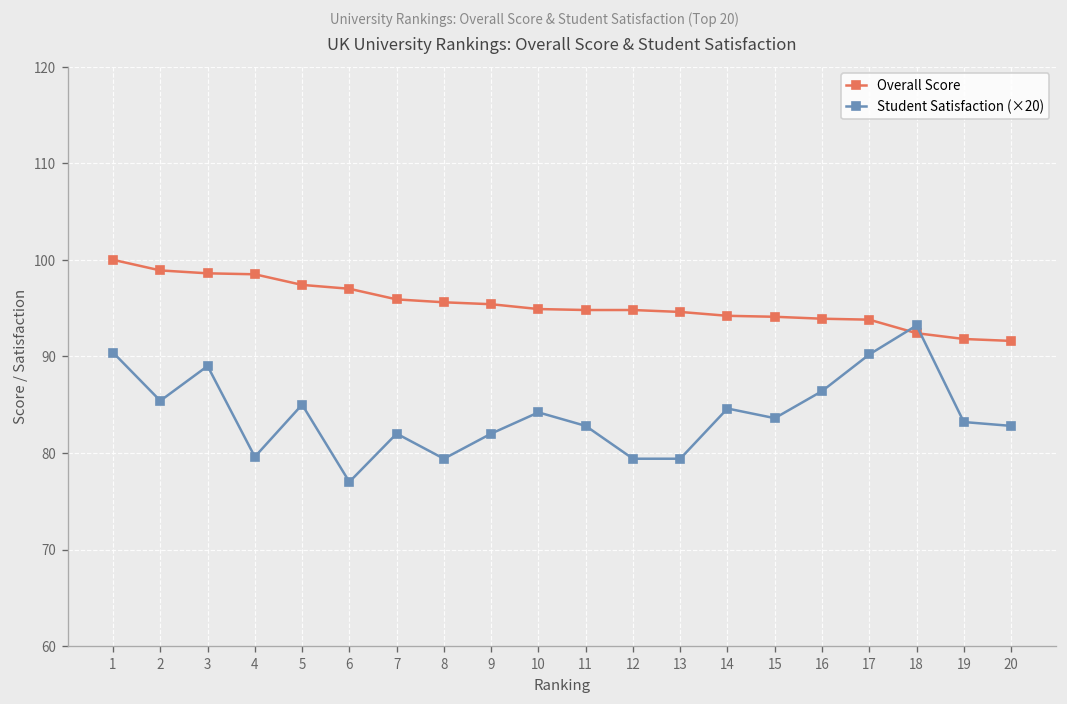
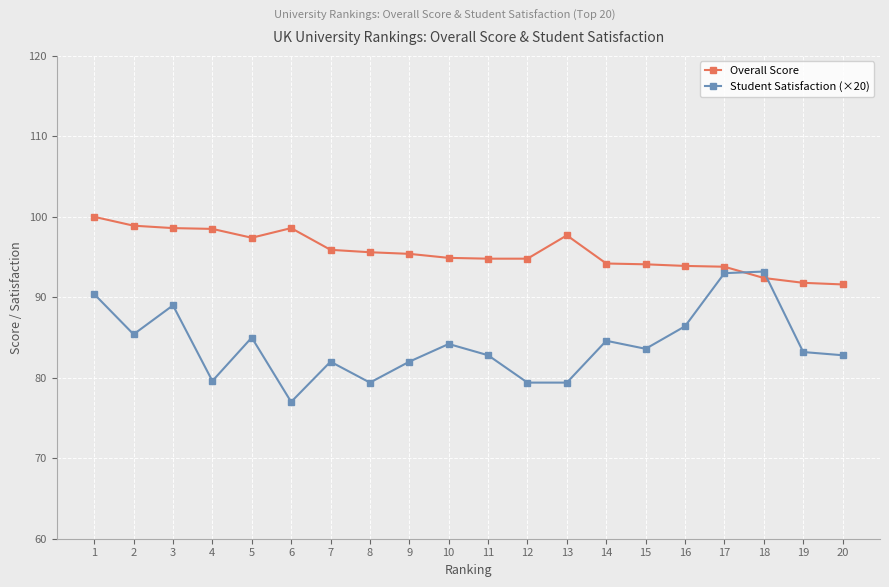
  {
    "Overall Score": {
      "1": 100,
      "2": 99,
      "3": 99,
      "4": 99,
      "5": 97,
-     "6": 97,
+     "6": 99,
      "7": 96,
      "8": 96,
      "9": 95,
      "10": 95,
      "11": 95,
      "12": 95,
-     "13": 95,
+     "13": 98,
      "14": 94,
      "15": 94,
      "16": 94,
      "17": 94,
      "18": 92,
      "19": 92,
      "20": 92
    },
    "Student Satisfaction (×20)": {
      "1": 90,
      "2": 85,
      "3": 89,
      "4": 80,
      "5": 85,
      "6": 77,
      "7": 82,
      "8": 79,
      "9": 82,
      "10": 84,
      "11": 83,
      "12": 79,
      "13": 79,
      "14": 85,
      "15": 84,
      "16": 86,
-     "17": 90,
+     "17": 93,
      "18": 93,
      "19": 83,
      "20": 83
    }
  }
